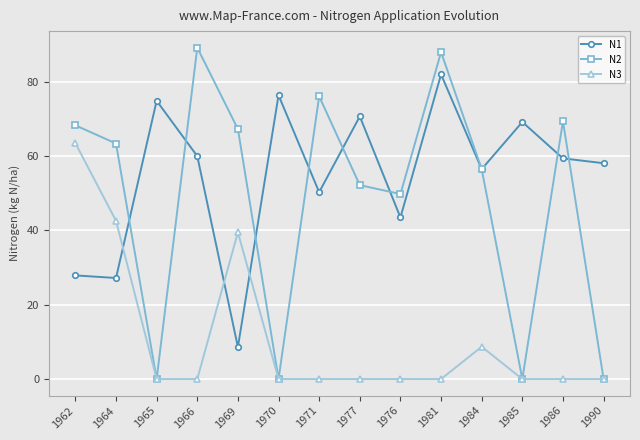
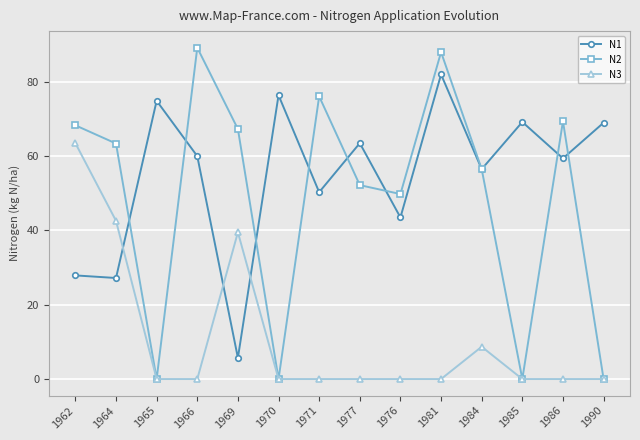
  {
    "N1": {
      "1962": 28,
      "1964": 27,
      "1965": 75,
      "1966": 60,
-     "1969": 9,
+     "1969": 6,
      "1970": 76,
      "1971": 50,
-     "1977": 71,
+     "1977": 64,
      "1976": 44,
      "1981": 82,
      "1985": 69,
      "1986": 59,
-     "1990": 58
+     "1990": 69
    }
  }
